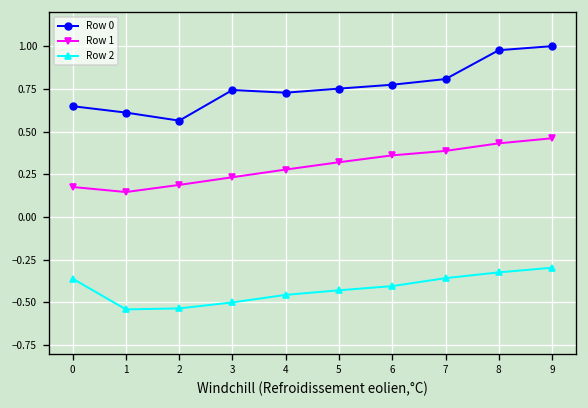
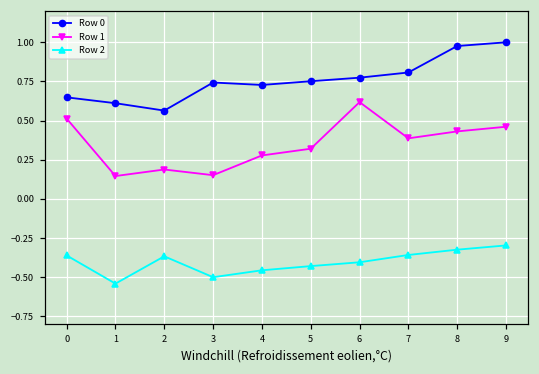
  {
    "Row 0": {
      "0": 0.65,
      "1": 0.61,
      "2": 0.56,
      "3": 0.74,
      "4": 0.73,
      "5": 0.75,
      "6": 0.77,
      "7": 0.81,
      "8": 0.98,
      "9": 1.00
    },
    "Row 1": {
-     "0": 0.18,
+     "0": 0.51,
      "1": 0.15,
      "2": 0.19,
-     "3": 0.23,
+     "3": 0.15,
      "4": 0.28,
      "5": 0.32,
-     "6": 0.36,
+     "6": 0.62,
      "7": 0.39,
      "8": 0.43,
      "9": 0.46
    },
    "Row 2": {
      "0": -0.36,
      "1": -0.54,
-     "2": -0.54,
+     "2": -0.37,
      "3": -0.50,
      "4": -0.46,
      "5": -0.43,
      "6": -0.40,
      "7": -0.36,
      "8": -0.32,
      "9": -0.30
    }
  }
